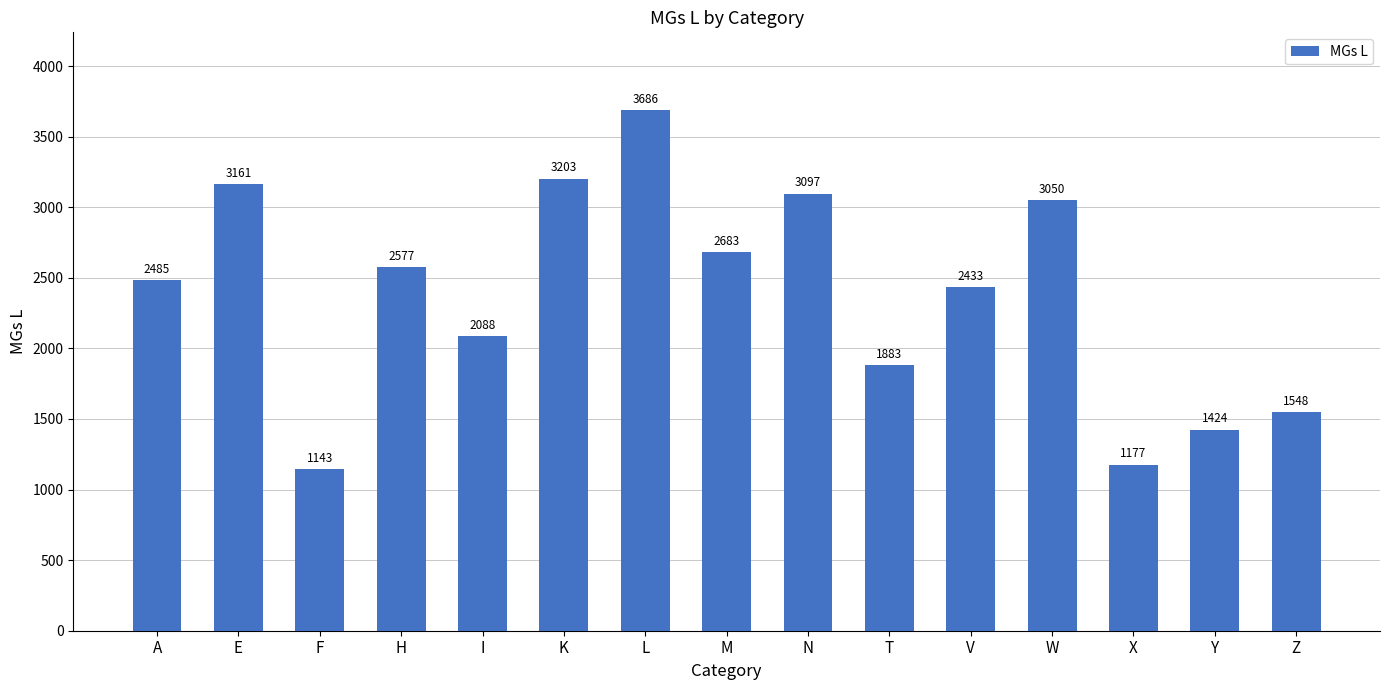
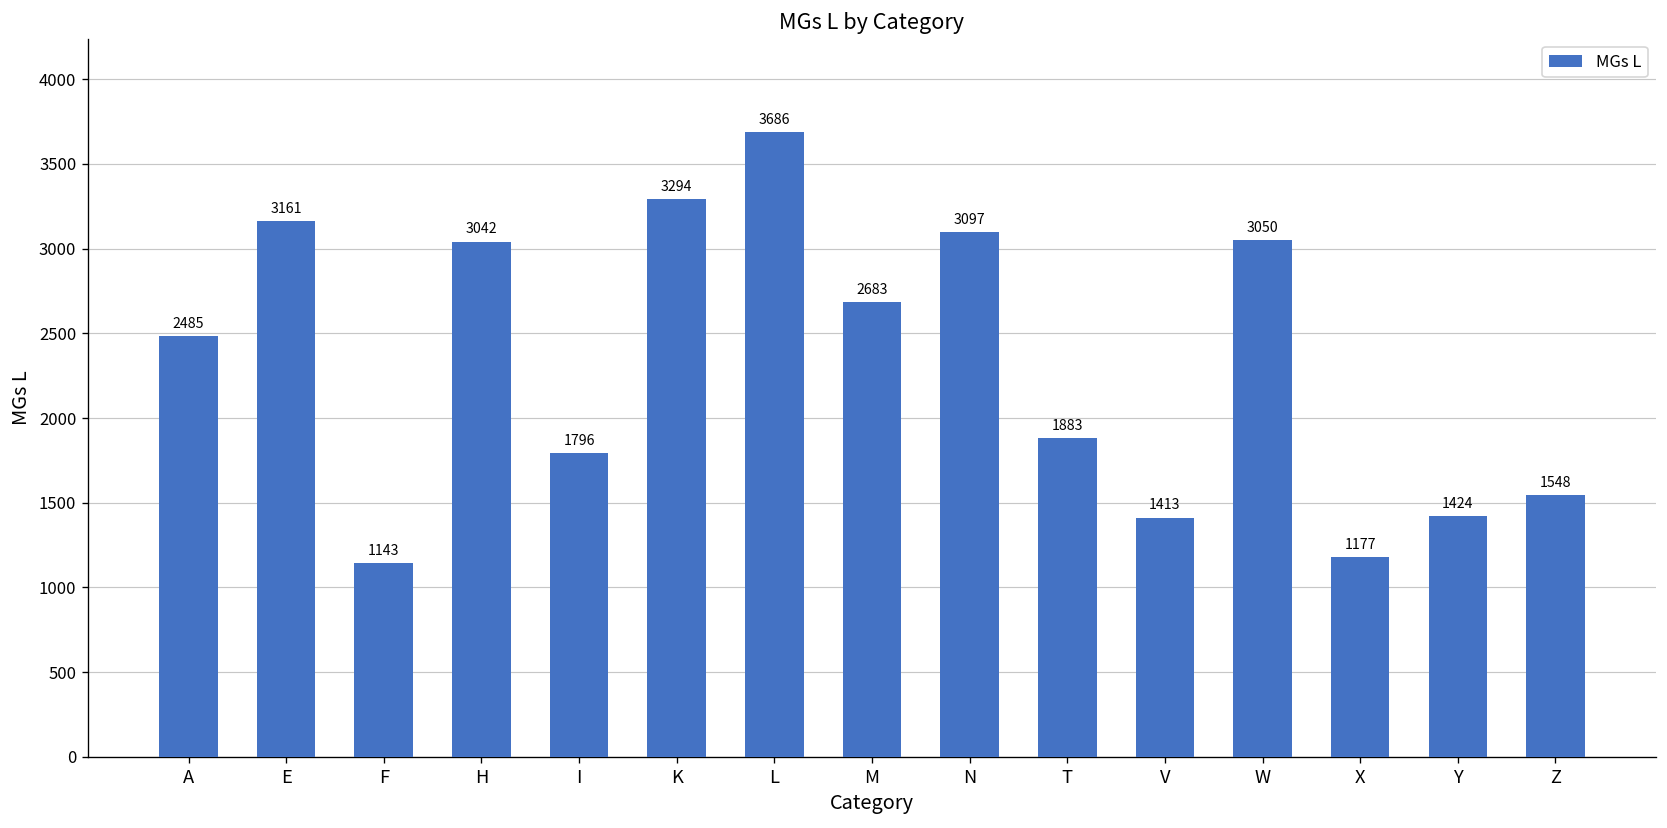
  {
    "A": 2485,
    "E": 3161,
    "F": 1143,
-   "H": 2577,
-   "I": 2088,
-   "K": 3203,
+   "H": 3042,
+   "I": 1796,
+   "K": 3294,
    "L": 3686,
    "M": 2683,
    "N": 3097,
    "T": 1883,
-   "V": 2433,
+   "V": 1413,
    "W": 3050,
    "X": 1177,
    "Y": 1424,
    "Z": 1548
  }
